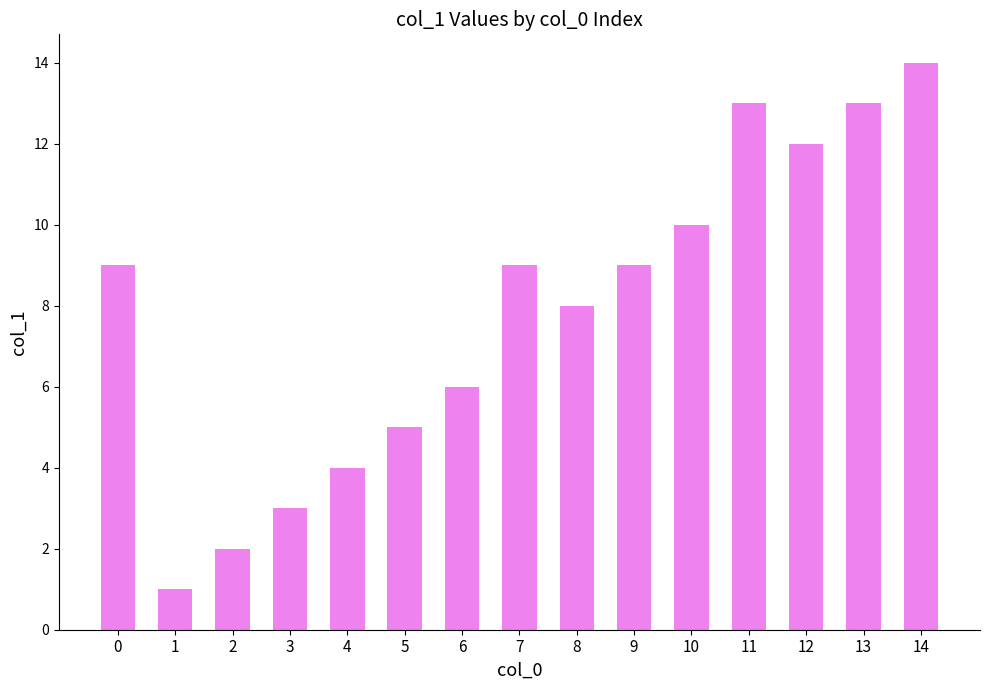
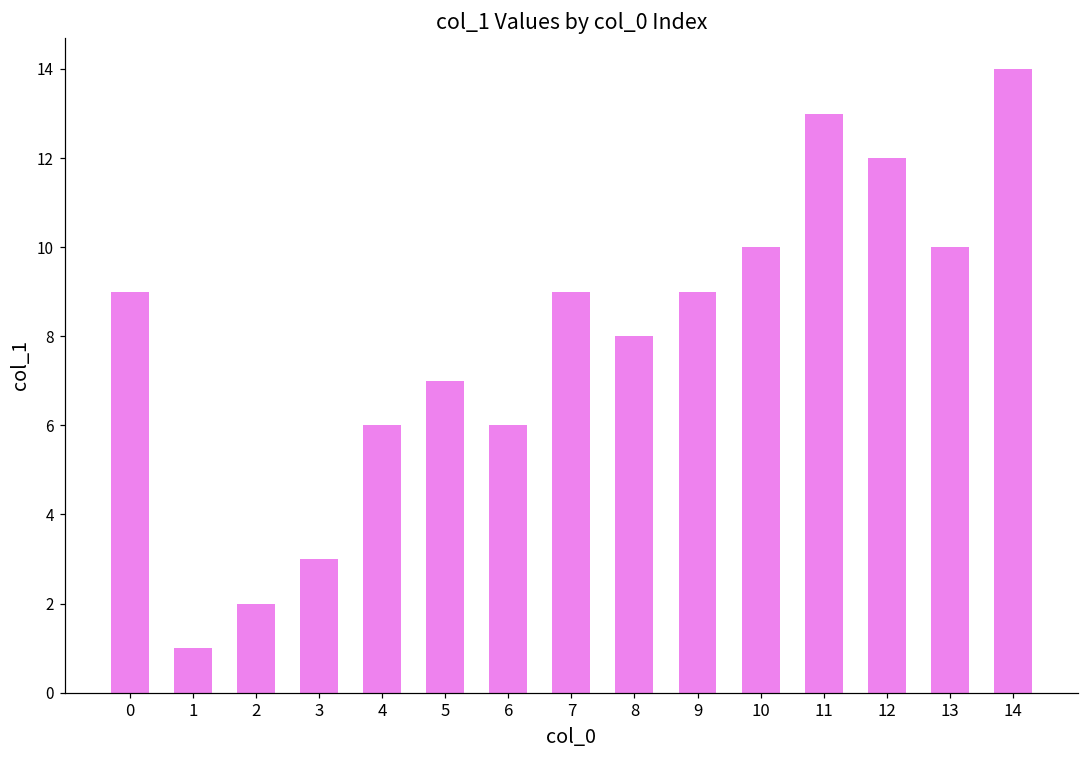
  {
    "0": 9,
    "1": 1,
    "2": 2,
    "3": 3,
-   "4": 4,
-   "5": 5,
+   "4": 6,
+   "5": 7,
    "6": 6,
    "7": 9,
    "8": 8,
    "9": 9,
    "10": 10,
    "11": 13,
    "12": 12,
-   "13": 13,
+   "13": 10,
    "14": 14
  }
